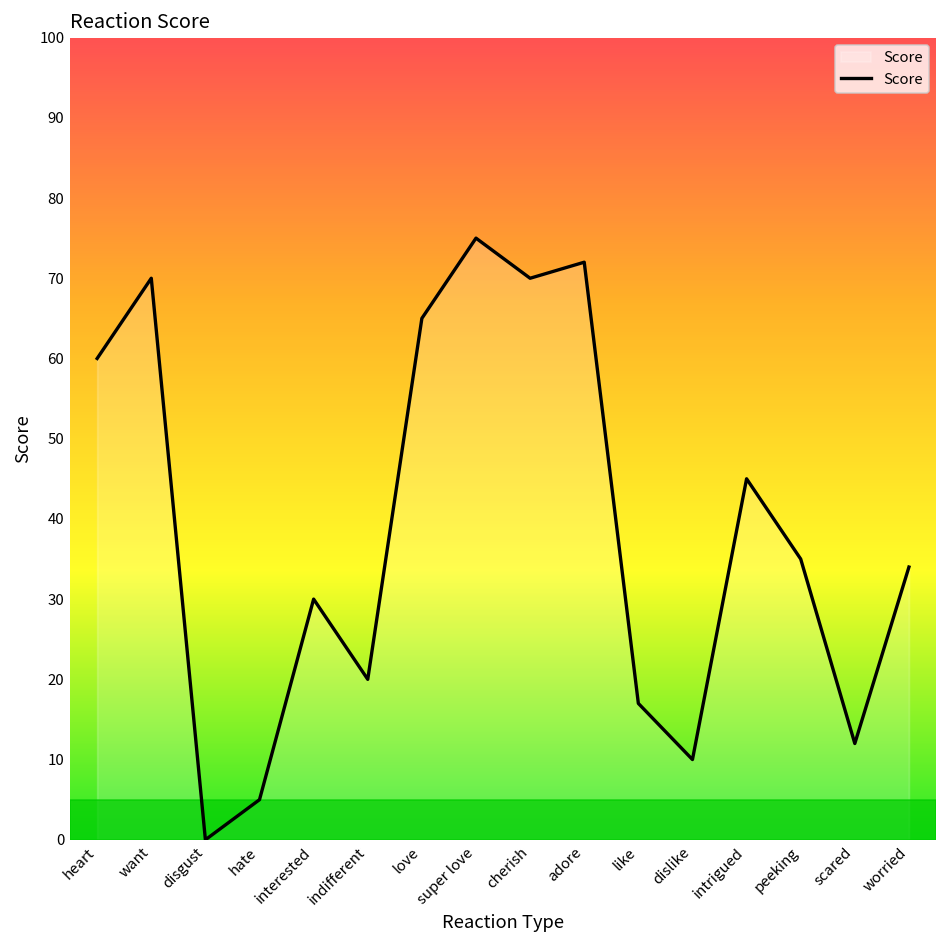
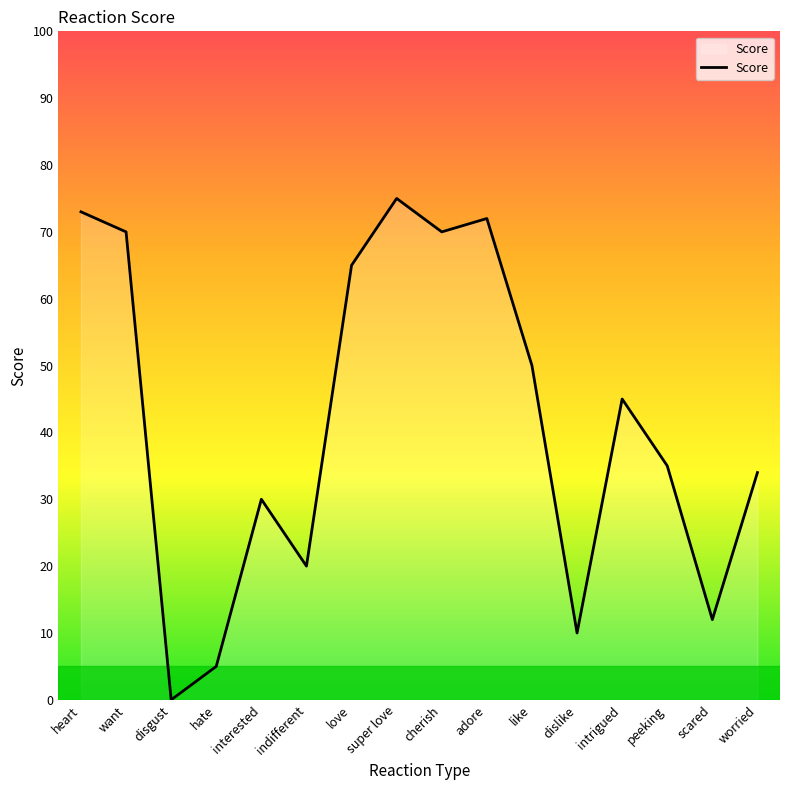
  {
-   "heart": 60,
+   "heart": 73,
    "want": 70,
    "interested": 30,
    "indifferent": 20,
    "love": 65,
    "super love": 75,
    "cherish": 70,
    "adore": 72,
-   "like": 17,
+   "like": 50,
    "dislike": 10,
    "intrigued": 45,
    "peeking": 35,
    "scared": 12,
    "worried": 34
  }
